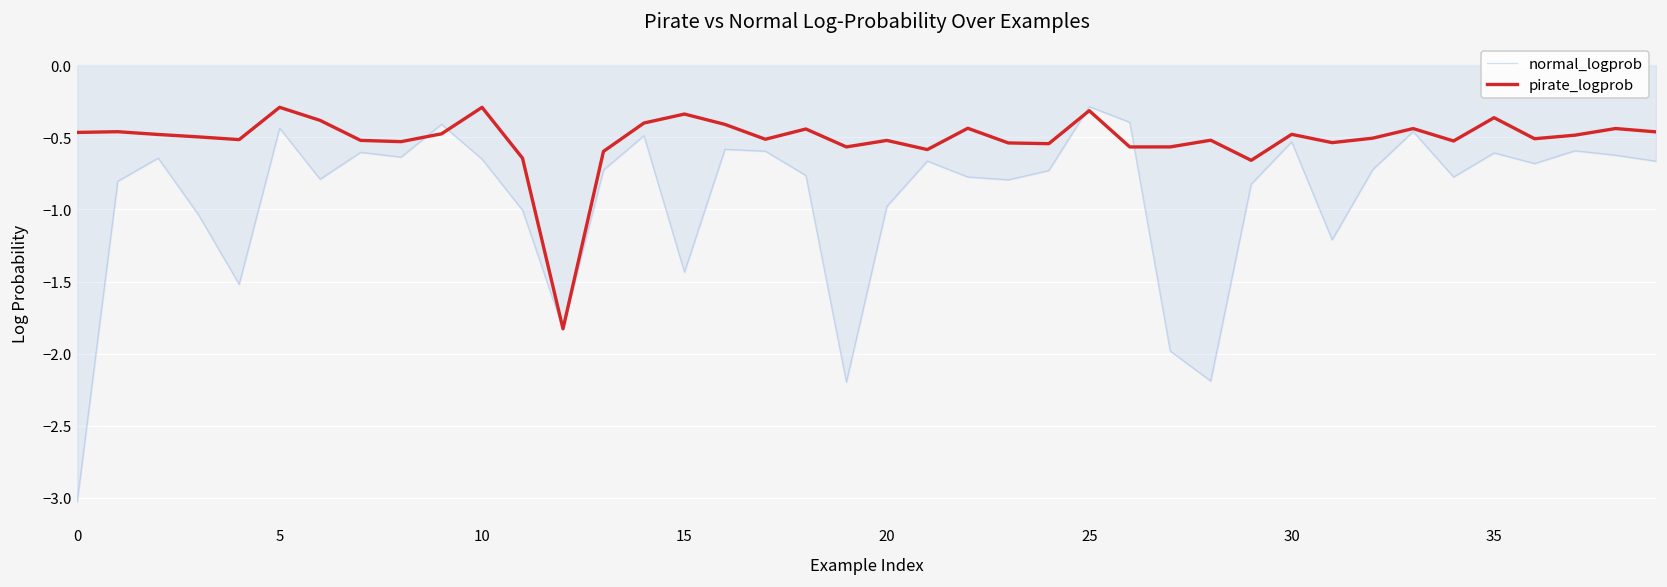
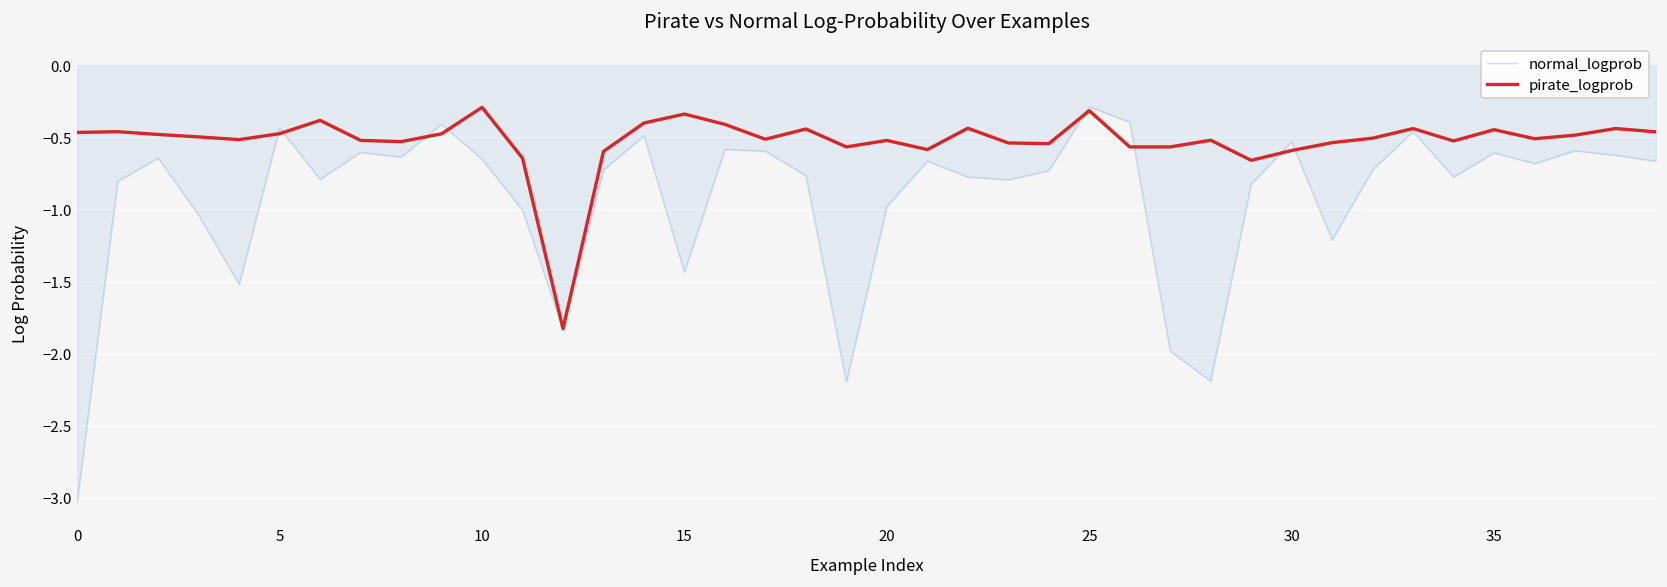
  {
    "pirate_logprob": {
      "0": -0.47,
-     "5": -0.29,
+     "5": -0.48,
      "10": -0.29,
      "15": -0.34,
      "20": -0.52,
      "25": -0.32,
-     "30": -0.48,
-     "35": -0.36
+     "30": -0.59,
+     "35": -0.45
    }
  }
